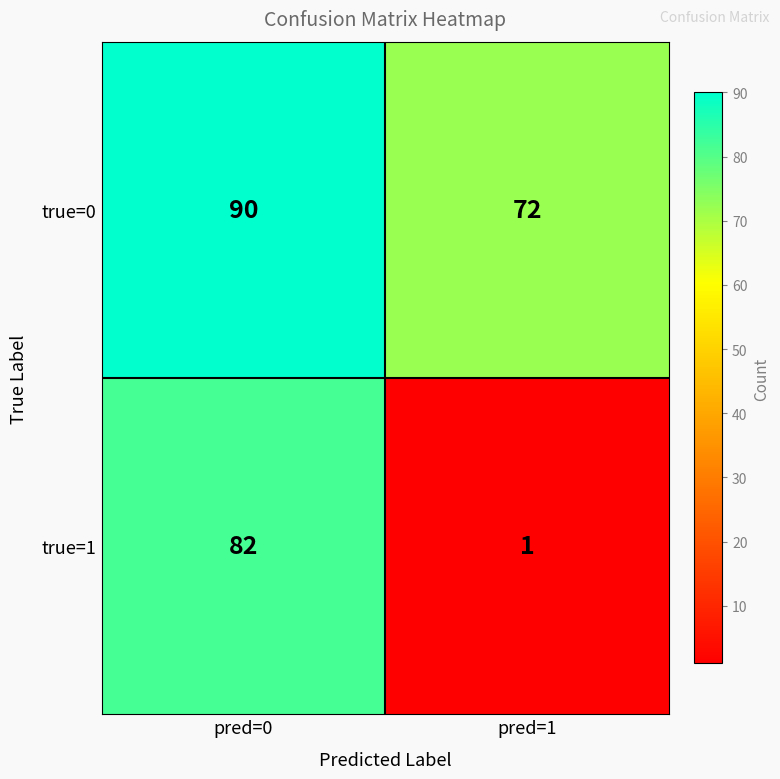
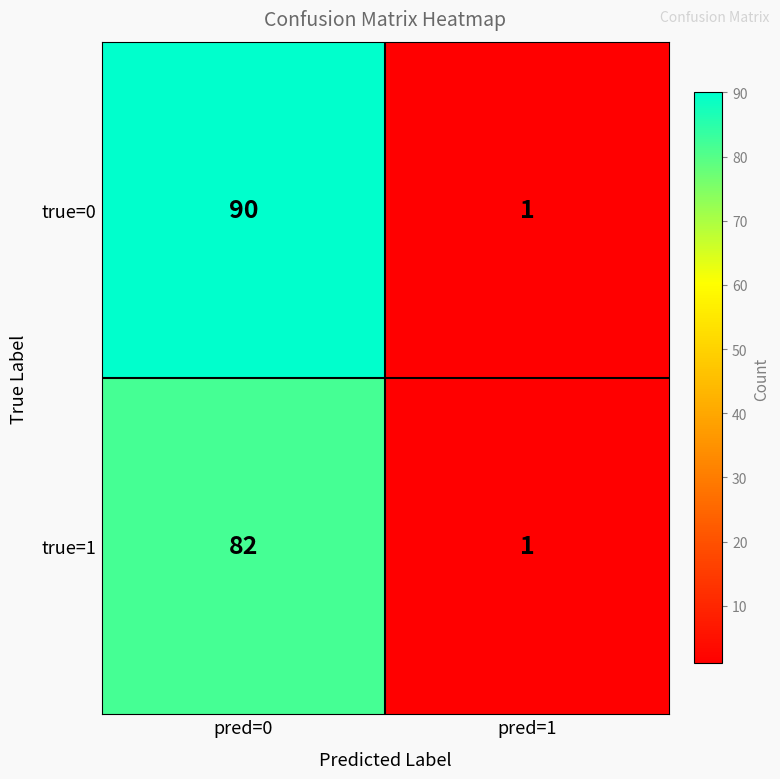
  {
    "true=0": {
      "pred=0": 90,
-     "pred=1": 72
+     "pred=1": 1
    },
    "true=1": {
      "pred=0": 82,
      "pred=1": 1
    }
  }
